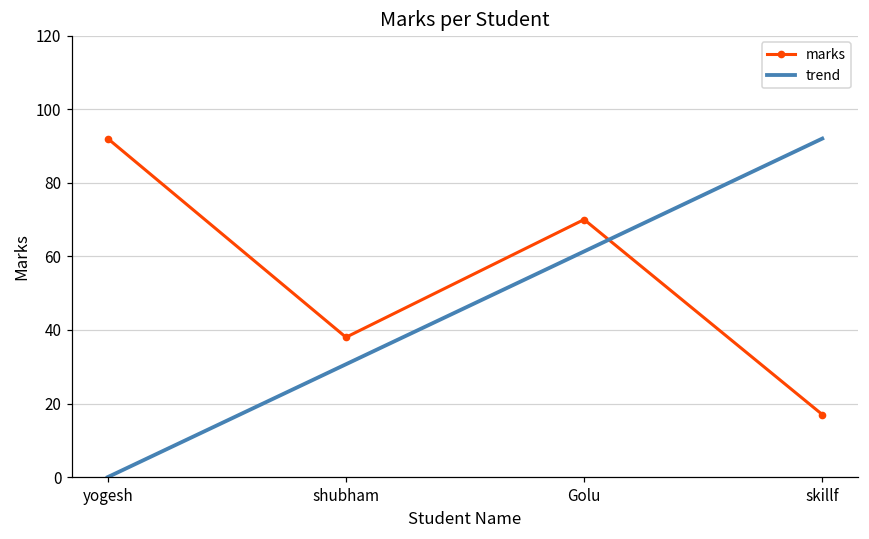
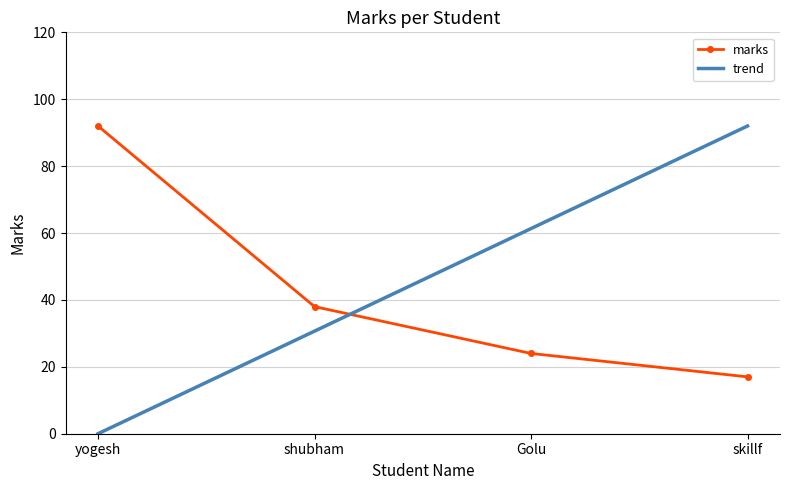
  {
    "marks": {
      "yogesh": 92,
      "shubham": 38,
-     "Golu": 70,
+     "Golu": 24,
      "skillf": 17
    },
    "trend": {
      "yogesh": 0,
      "shubham": 31,
      "Golu": 61,
      "skillf": 92
    }
  }
